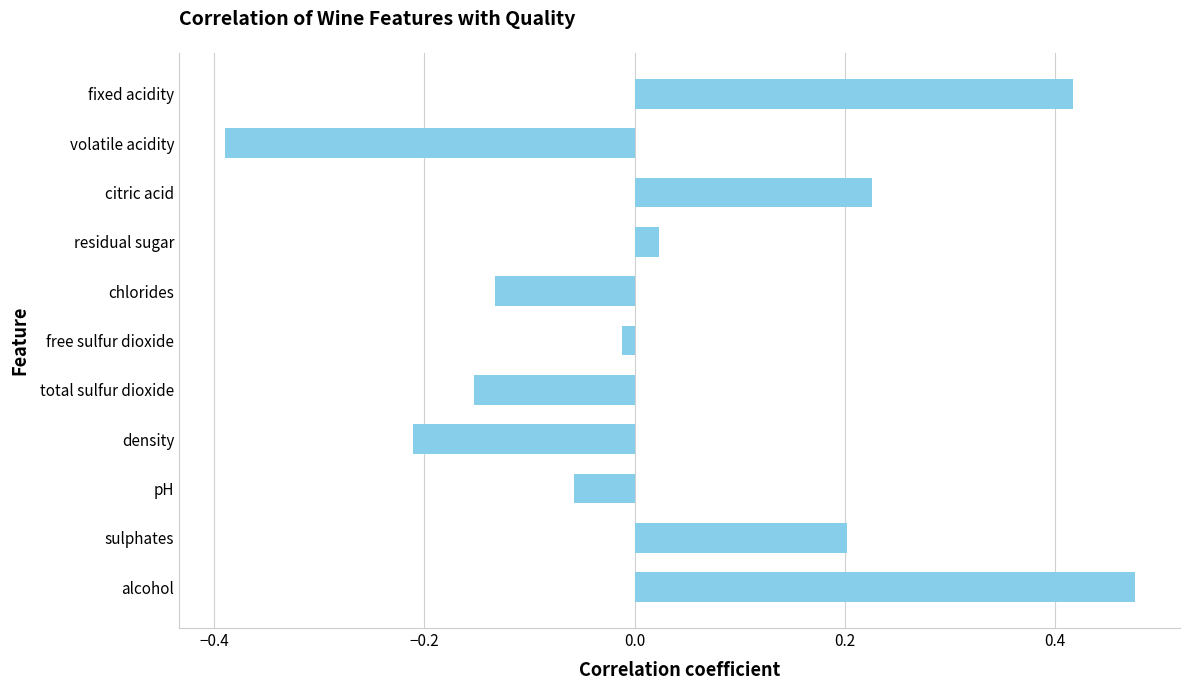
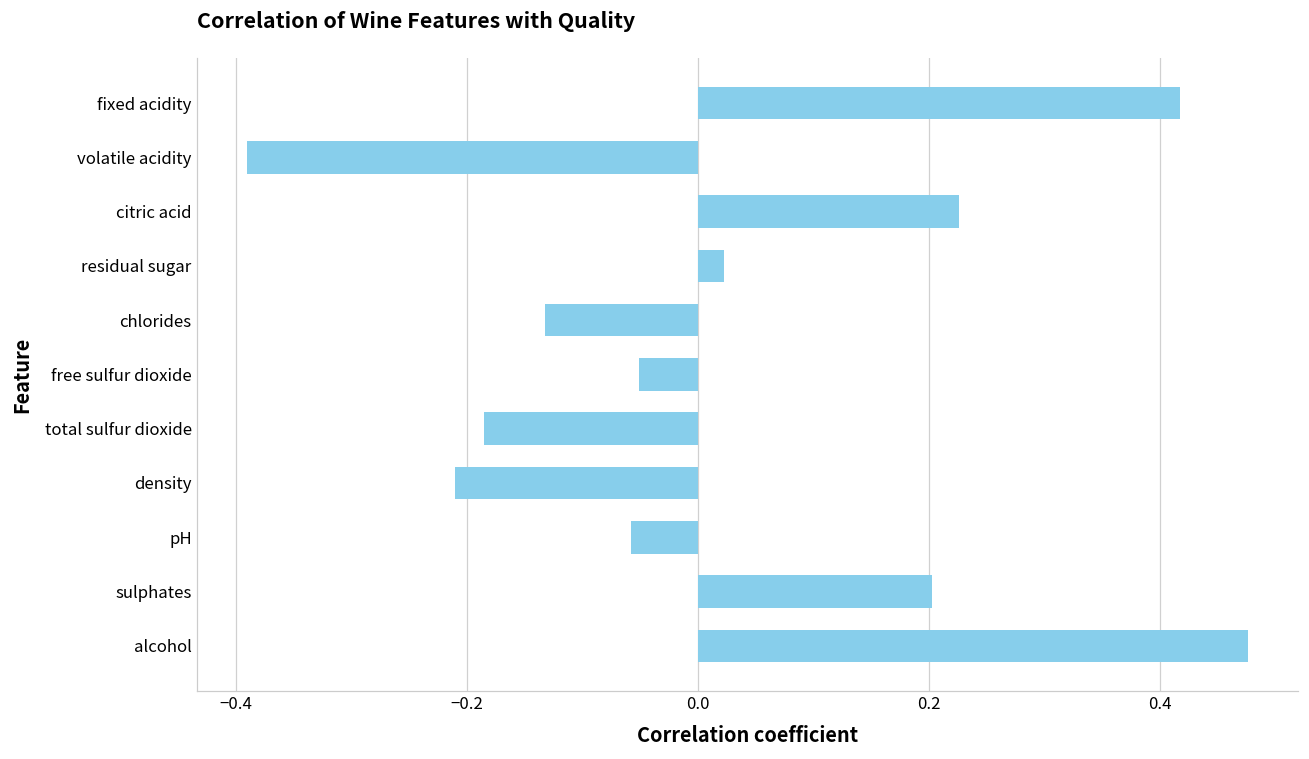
  {
    "fixed acidity": 0.417,
    "volatile acidity": -0.390,
    "citric acid": 0.226,
    "residual sugar": 0.023,
    "chlorides": -0.133,
-   "free sulfur dioxide": -0.012,
-   "total sulfur dioxide": -0.153,
+   "free sulfur dioxide": -0.051,
+   "total sulfur dioxide": -0.185,
    "density": -0.211,
    "pH": -0.058,
    "sulphates": 0.202,
    "alcohol": 0.476
  }
